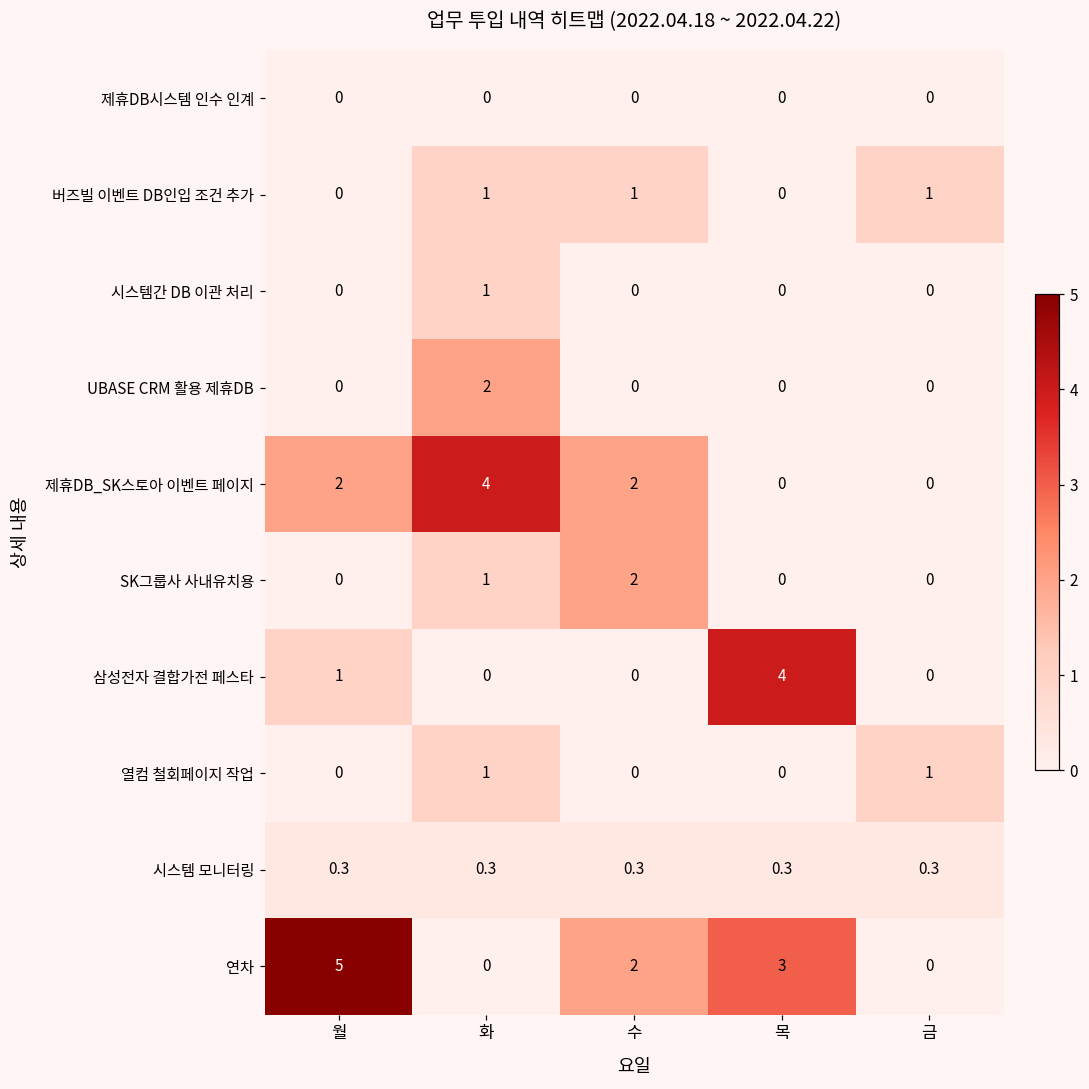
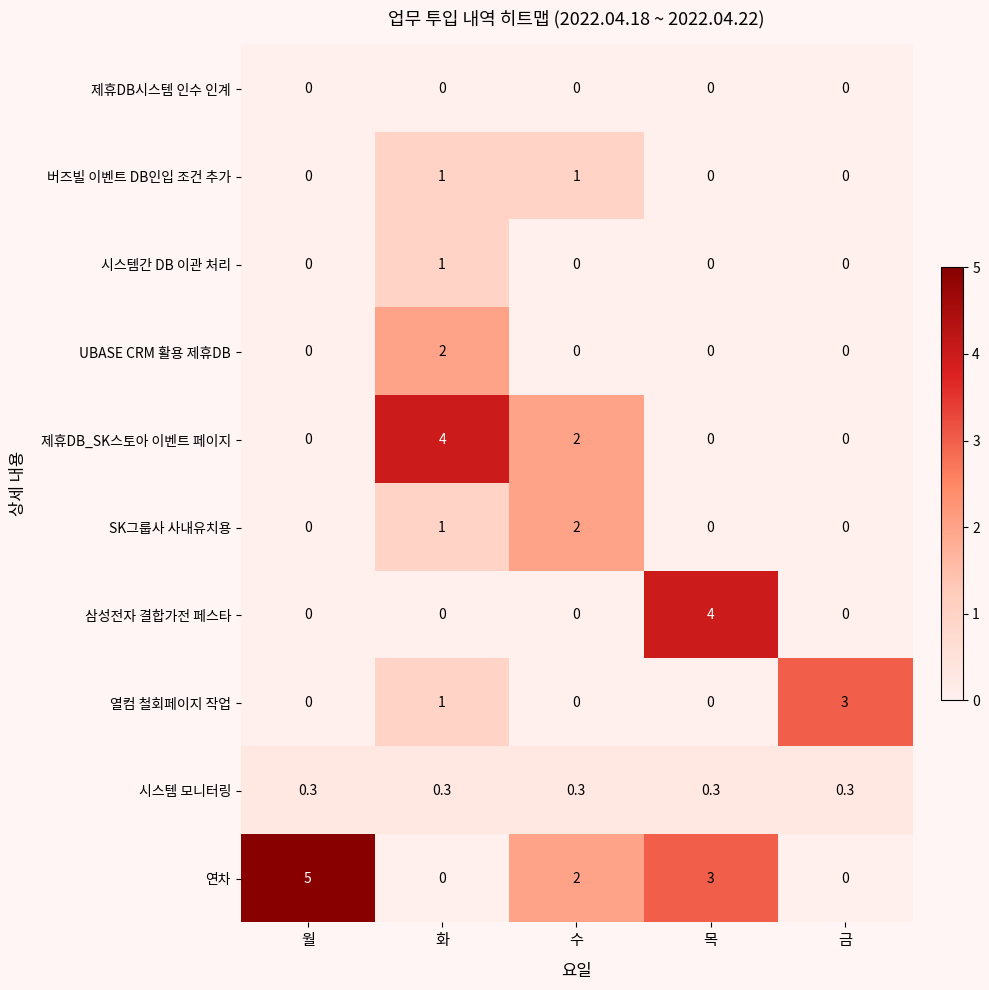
  {
    "제휴DB시스템 인수 인계": {
      "월": 0,
      "화": 0,
      "수": 0,
      "목": 0,
      "금": 0
    },
    "버즈빌 이벤트 DB인입 조건 추가": {
      "월": 0,
      "화": 1,
      "수": 1,
      "목": 0,
-     "금": 1
+     "금": 0
    },
    "시스템간 DB 이관 처리": {
      "월": 0,
      "화": 1,
      "수": 0,
      "목": 0,
      "금": 0
    },
    "UBASE CRM 활용 제휴DB": {
      "월": 0,
      "화": 2,
      "수": 0,
      "목": 0,
      "금": 0
    },
    "제휴DB_SK스토아 이벤트 페이지": {
-     "월": 2,
+     "월": 0,
      "화": 4,
      "수": 2,
      "목": 0,
      "금": 0
    },
    "SK그룹사 사내유치용": {
      "월": 0,
      "화": 1,
      "수": 2,
      "목": 0,
      "금": 0
    },
    "삼성전자 결합가전 페스타": {
-     "월": 1,
+     "월": 0,
      "화": 0,
      "수": 0,
      "목": 4,
      "금": 0
    },
    "열컴 철회페이지 작업": {
      "월": 0,
      "화": 1,
      "수": 0,
      "목": 0,
-     "금": 1
+     "금": 3
    },
    "시스템 모니터링": {
      "월": 0.3,
      "화": 0.3,
      "수": 0.3,
      "목": 0.3,
      "금": 0.3
    },
    "연차": {
      "월": 5,
      "화": 0,
      "수": 2,
      "목": 3,
      "금": 0
    }
  }
